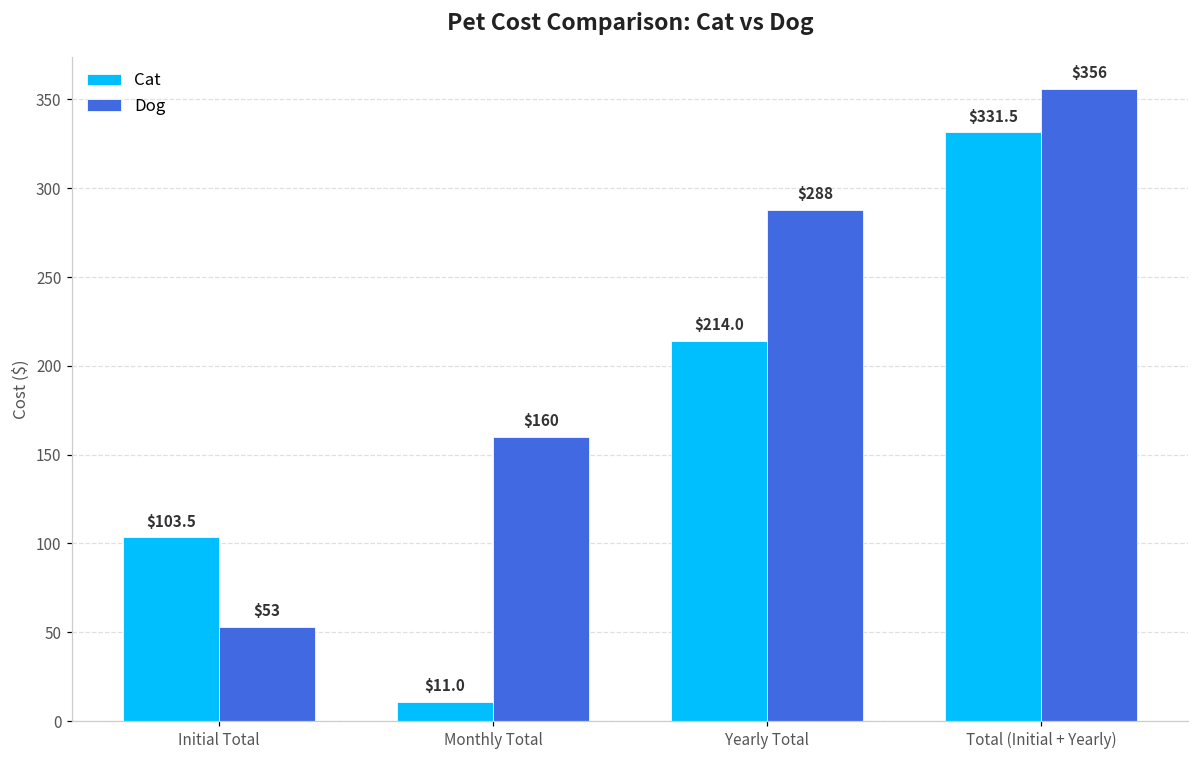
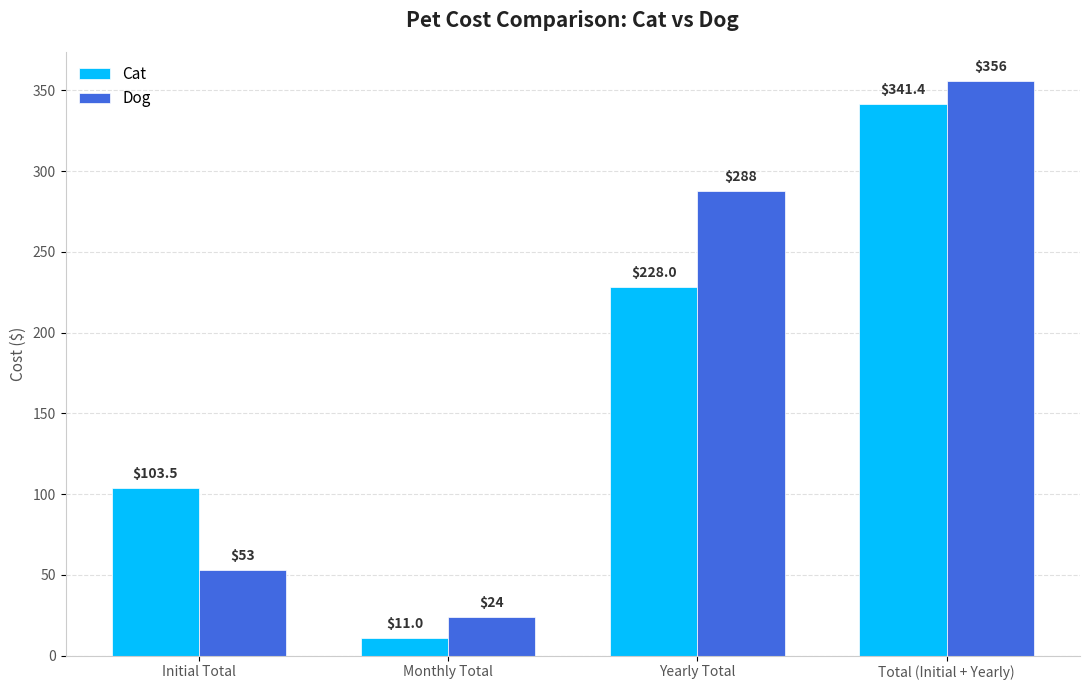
  {
    "Cat": {
      "Initial Total": "$103.5",
      "Monthly Total": "$11.0",
-     "Yearly Total": "$214.0",
-     "Total (Initial + Yearly)": "$331.5"
+     "Yearly Total": "$228.0",
+     "Total (Initial + Yearly)": "$341.4"
    },
    "Dog": {
      "Initial Total": "$53",
-     "Monthly Total": "$160",
+     "Monthly Total": "$24",
      "Yearly Total": "$288",
      "Total (Initial + Yearly)": "$356"
    }
  }
